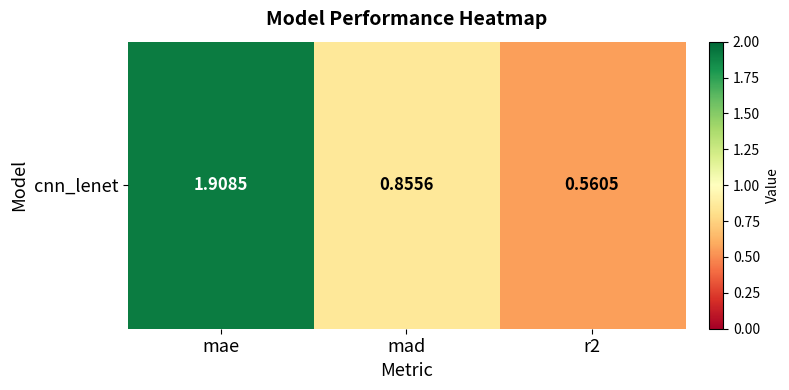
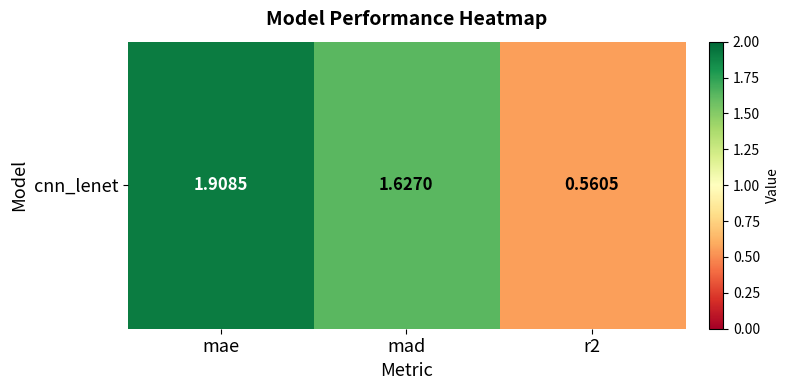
  {
    "cnn_lenet": {
      "mae": 1.9085,
-     "mad": 0.8556,
+     "mad": 1.6270,
      "r2": 0.5605
    }
  }
